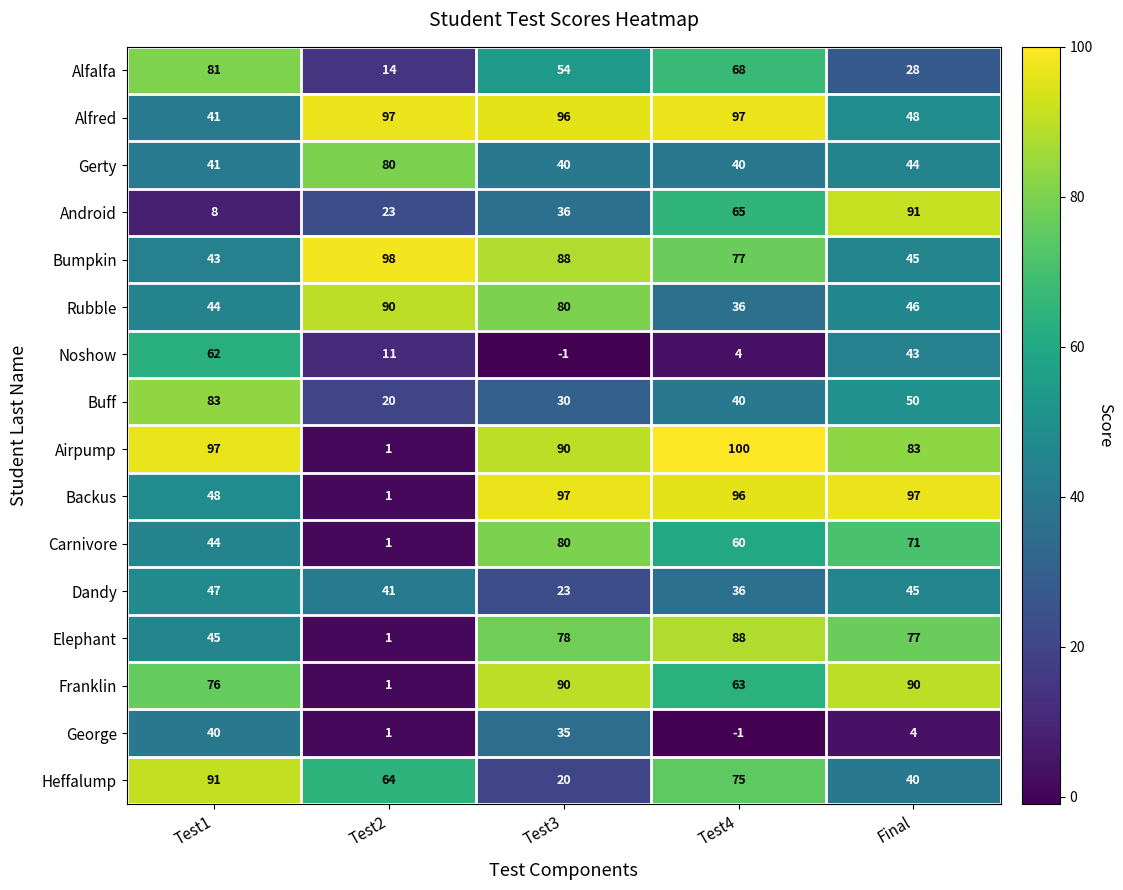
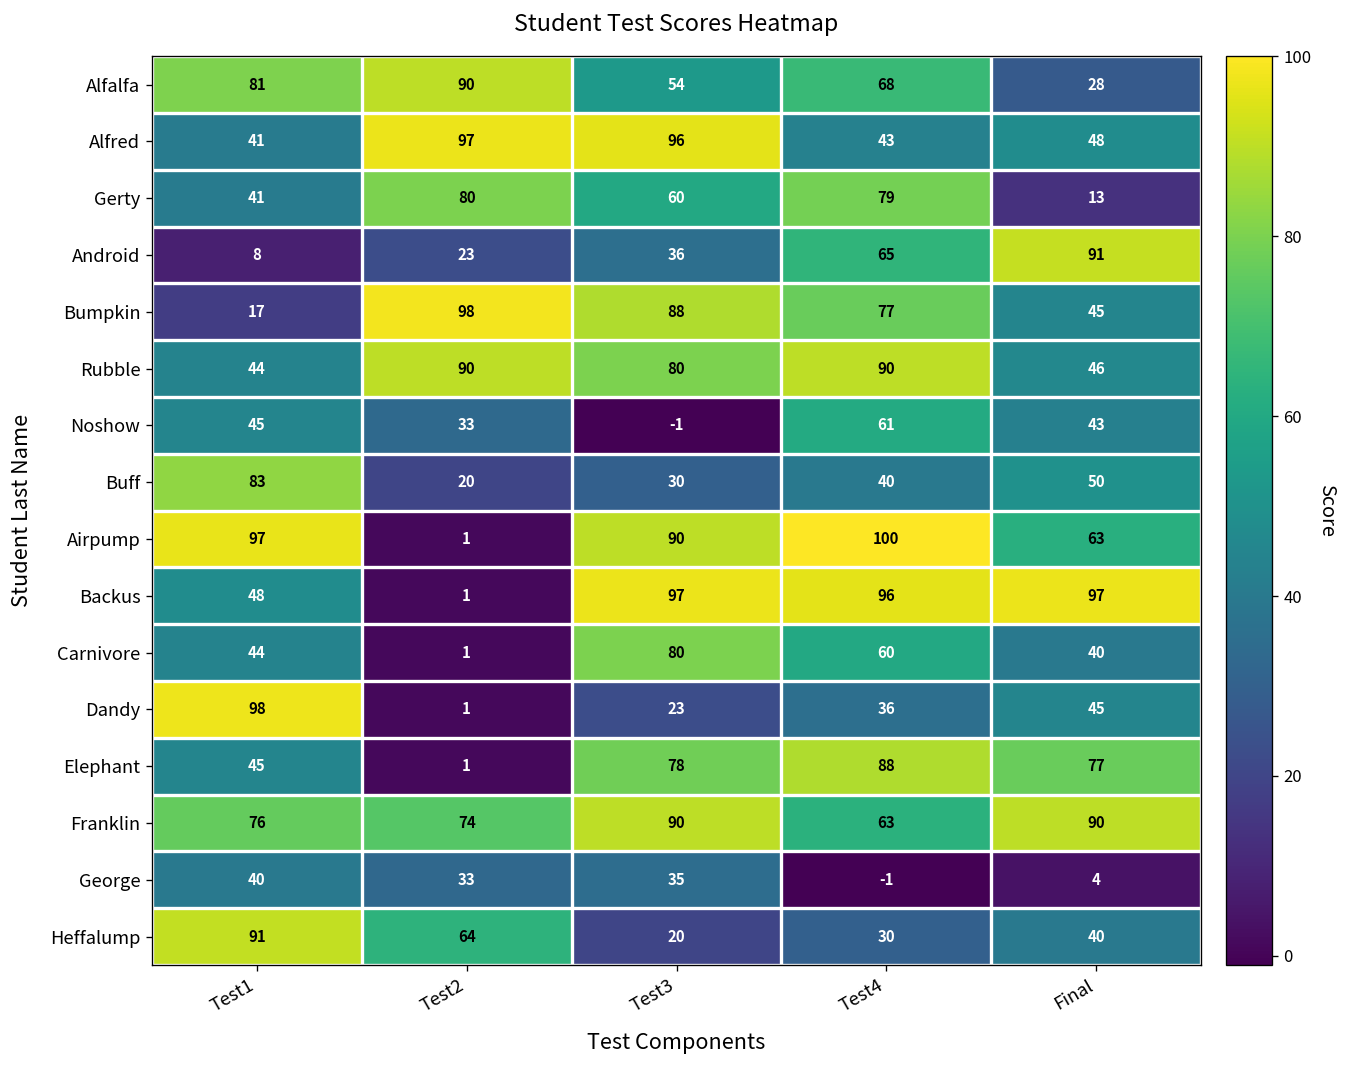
  {
    "Alfalfa": {
      "Test1": 81,
-     "Test2": 14,
+     "Test2": 90,
      "Test3": 54,
      "Test4": 68,
      "Final": 28
    },
    "Alfred": {
      "Test1": 41,
      "Test2": 97,
      "Test3": 96,
-     "Test4": 97,
+     "Test4": 43,
      "Final": 48
    },
    "Gerty": {
      "Test1": 41,
      "Test2": 80,
-     "Test3": 40,
-     "Test4": 40,
-     "Final": 44
+     "Test3": 60,
+     "Test4": 79,
+     "Final": 13
    },
    "Android": {
      "Test1": 8,
      "Test2": 23,
      "Test3": 36,
      "Test4": 65,
      "Final": 91
    },
    "Bumpkin": {
-     "Test1": 43,
+     "Test1": 17,
      "Test2": 98,
      "Test3": 88,
      "Test4": 77,
      "Final": 45
    },
    "Rubble": {
      "Test1": 44,
      "Test2": 90,
      "Test3": 80,
-     "Test4": 36,
+     "Test4": 90,
      "Final": 46
    },
    "Noshow": {
-     "Test1": 62,
-     "Test2": 11,
+     "Test1": 45,
+     "Test2": 33,
      "Test3": -1,
-     "Test4": 4,
+     "Test4": 61,
      "Final": 43
    },
    "Buff": {
      "Test1": 83,
      "Test2": 20,
      "Test3": 30,
      "Test4": 40,
      "Final": 50
    },
    "Airpump": {
      "Test1": 97,
      "Test2": 1,
      "Test3": 90,
      "Test4": 100,
-     "Final": 83
+     "Final": 63
    },
    "Backus": {
      "Test1": 48,
      "Test2": 1,
      "Test3": 97,
      "Test4": 96,
      "Final": 97
    },
    "Carnivore": {
      "Test1": 44,
      "Test2": 1,
      "Test3": 80,
      "Test4": 60,
-     "Final": 71
+     "Final": 40
    },
    "Dandy": {
-     "Test1": 47,
-     "Test2": 41,
+     "Test1": 98,
+     "Test2": 1,
      "Test3": 23,
      "Test4": 36,
      "Final": 45
    },
    "Elephant": {
      "Test1": 45,
      "Test2": 1,
      "Test3": 78,
      "Test4": 88,
      "Final": 77
    },
    "Franklin": {
      "Test1": 76,
-     "Test2": 1,
+     "Test2": 74,
      "Test3": 90,
      "Test4": 63,
      "Final": 90
    },
    "George": {
      "Test1": 40,
-     "Test2": 1,
+     "Test2": 33,
      "Test3": 35,
      "Test4": -1,
      "Final": 4
    },
    "Heffalump": {
      "Test1": 91,
      "Test2": 64,
      "Test3": 20,
-     "Test4": 75,
+     "Test4": 30,
      "Final": 40
    }
  }
